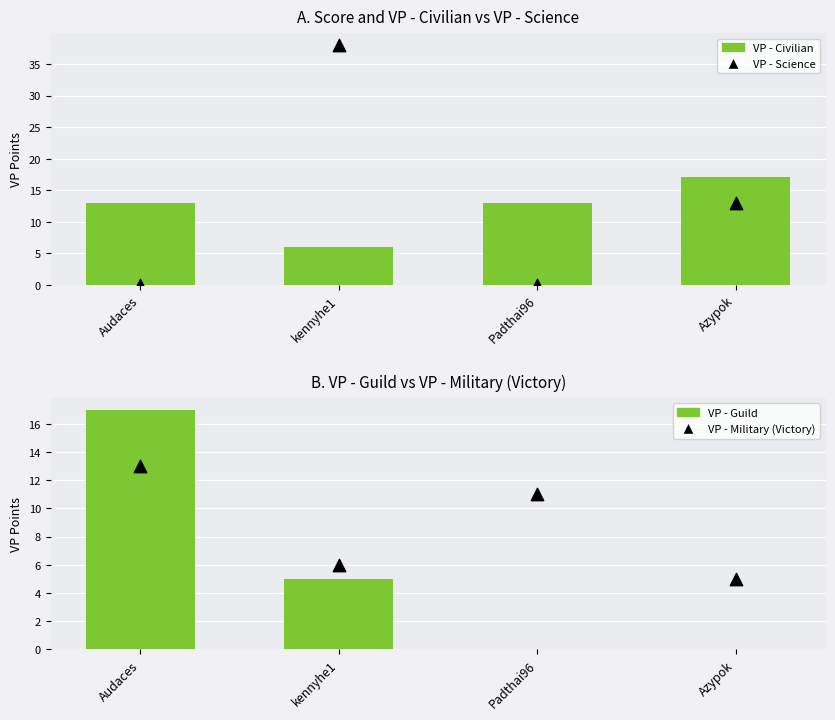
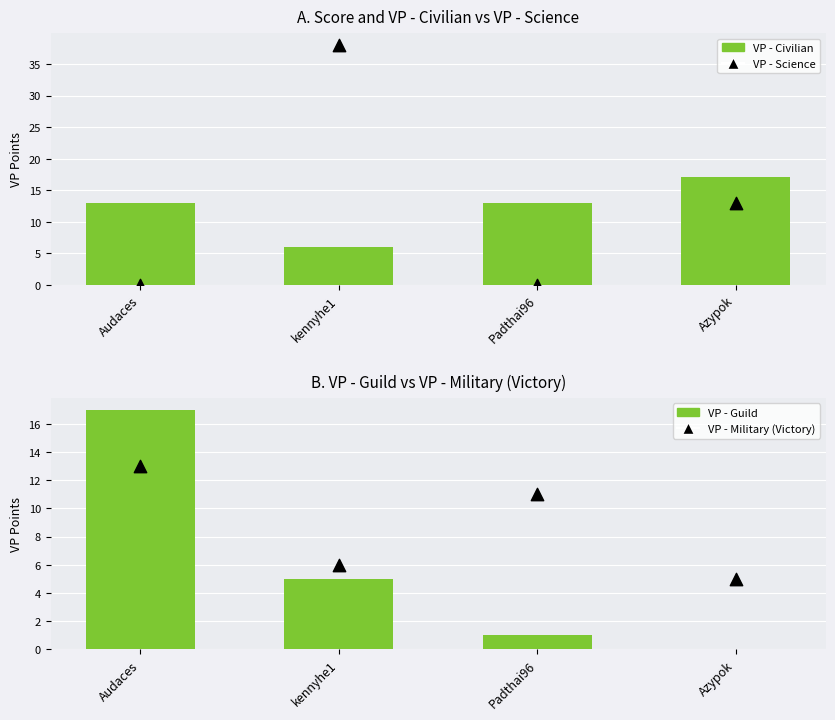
  {
    "A. Score and VP - Civilian vs VP - Science": {
      "VP - Civilian": {
        "Audaces": 13,
        "kennyhe1": 6,
        "Padthai96": 13,
        "Azypok": 17
      }
    },
    "B. VP - Guild vs VP - Military (Victory)": {
      "VP - Guild": {
        "Audaces": 17,
        "kennyhe1": 5,
-       "Padthai96": 0,
+       "Padthai96": 1,
        "Azypok": 0
      }
    }
  }
